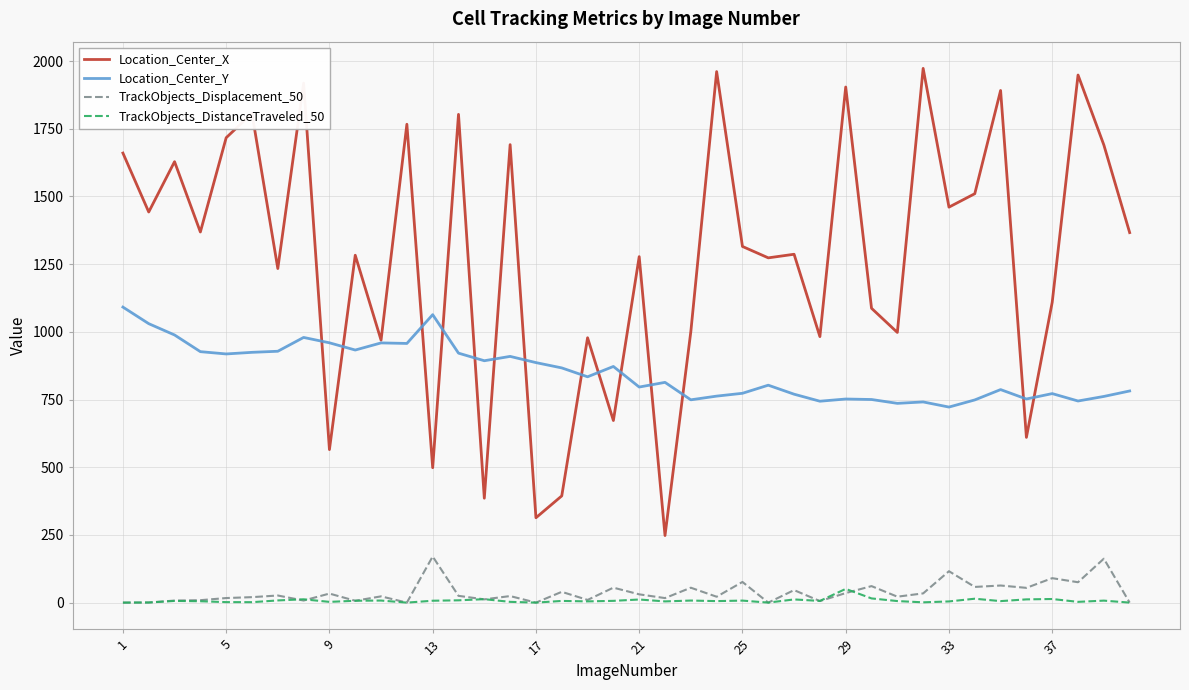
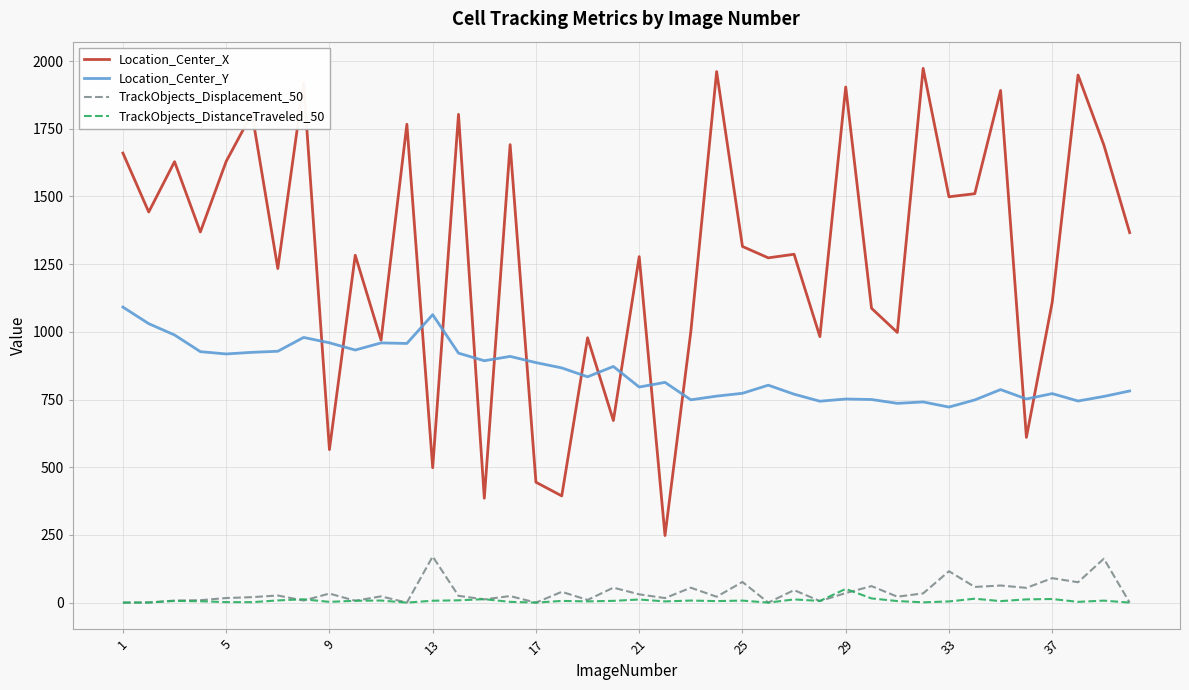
  {
    "Location_Center_X": {
      "1": 1660,
-     "5": 1720,
+     "5": 1630,
      "9": 570,
      "13": 500,
-     "17": 310,
+     "17": 440,
      "21": 1280,
      "25": 1320,
      "29": 1900,
-     "33": 1460,
+     "33": 1500,
      "37": 1110
    },
    "Location_Center_Y": {
      "1": 1090,
      "5": 920,
      "9": 960,
      "13": 1060,
      "17": 890,
      "21": 800,
      "25": 770,
      "29": 750,
      "33": 720,
      "37": 770
    },
    "TrackObjects_Displacement_50": {
      "5": 20,
      "9": 30,
      "13": 170,
      "21": 30,
      "25": 80,
      "29": 40,
      "33": 120,
      "37": 90
    },
    "TrackObjects_DistanceTraveled_50": {
      "5": 0,
      "9": 0,
      "13": 10,
      "21": 10,
      "25": 10,
      "29": 50,
      "33": 0,
      "37": 10
    }
  }
